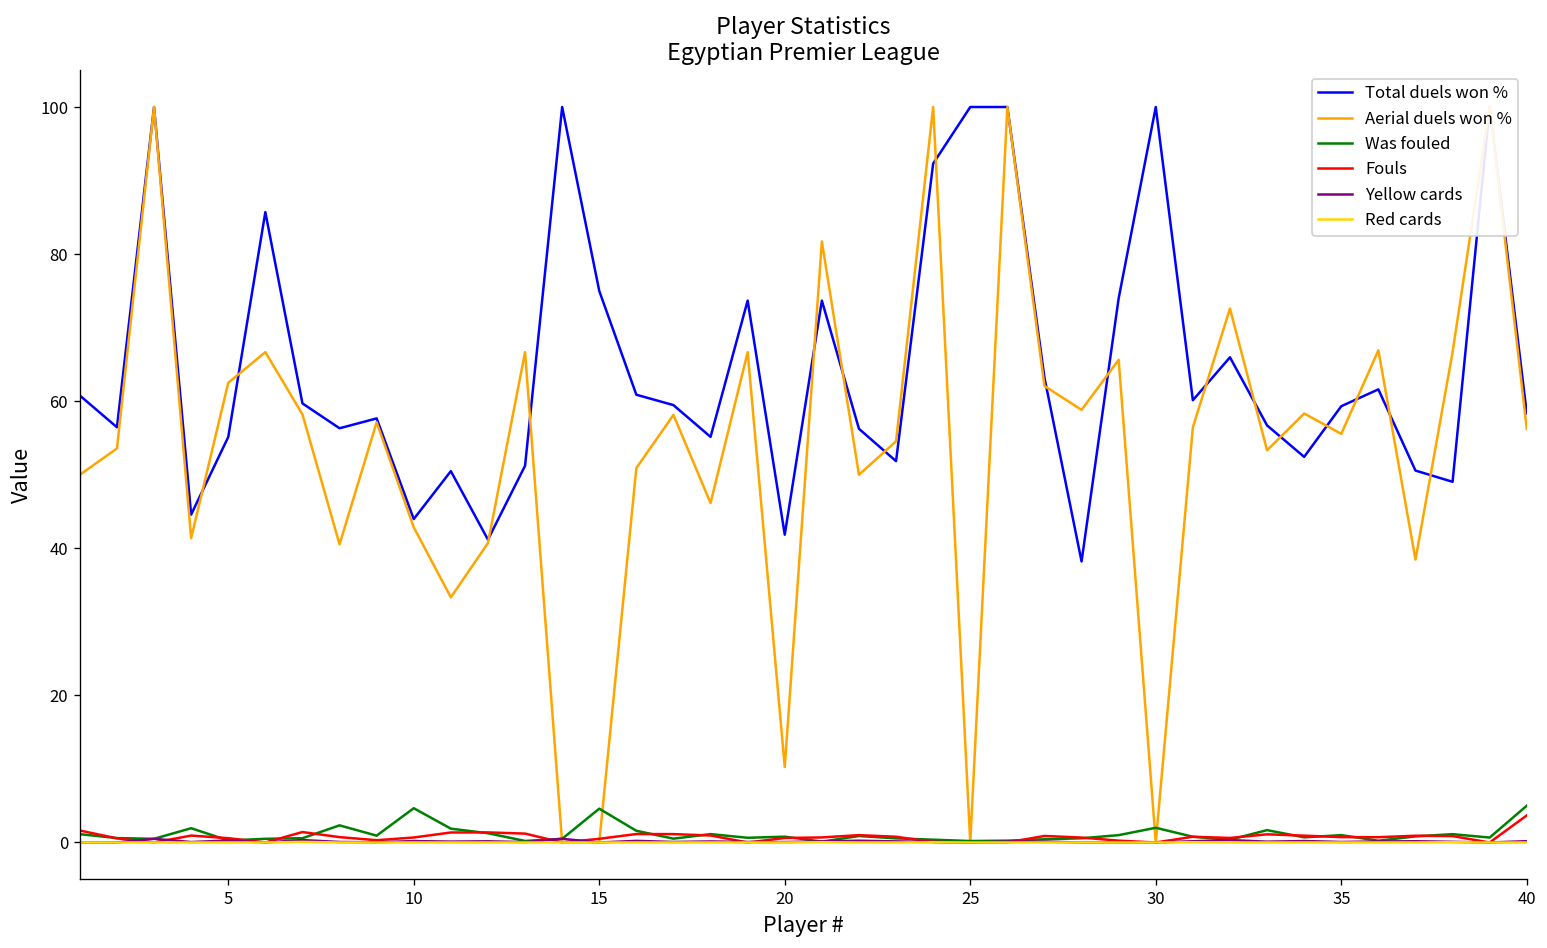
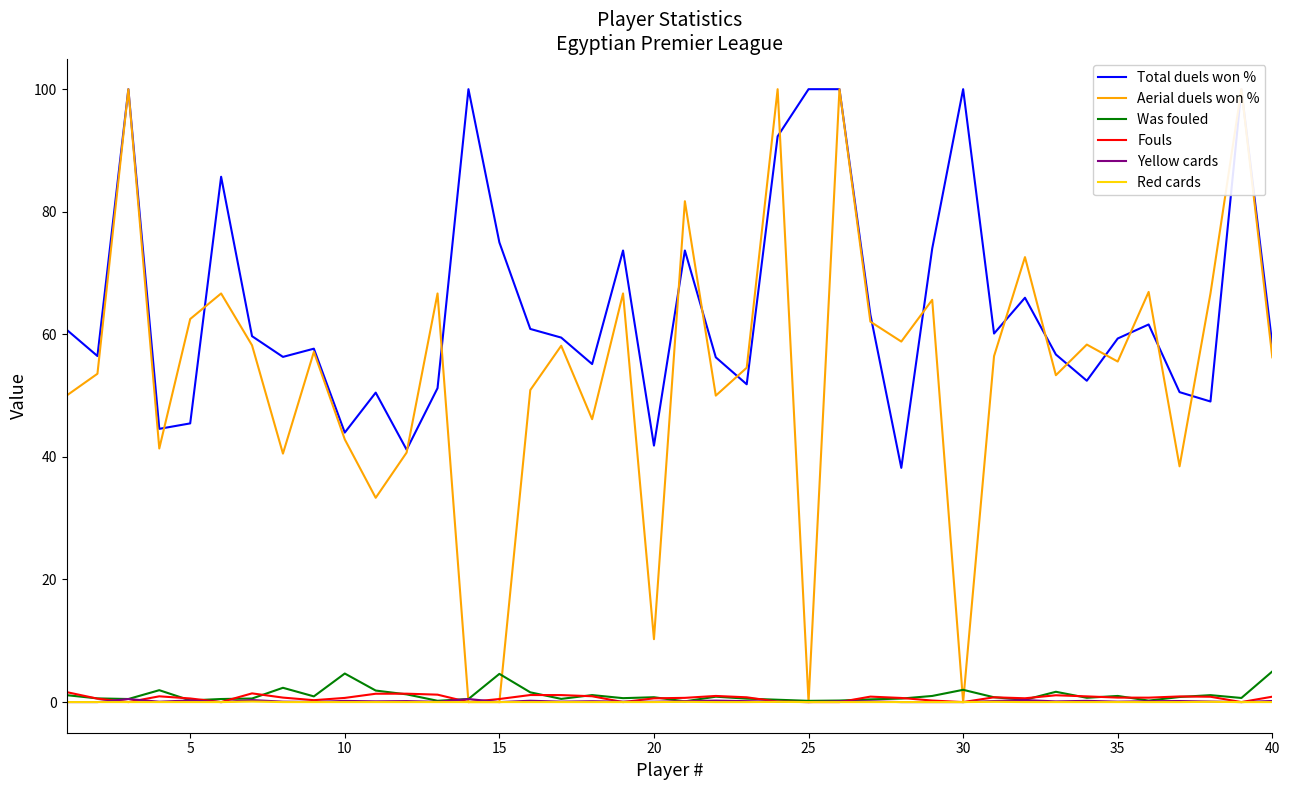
  {
    "Total duels won %": {
-     "5": 55,
+     "5": 45,
      "10": 44,
      "15": 75,
      "20": 42,
      "25": 100,
      "30": 100,
      "35": 59,
      "40": 58
    },
    "Was fouled": {
      "10": 5,
      "15": 5,
      "30": 2,
      "40": 5
    },
    "Fouls": {
      "10": 1,
      "15": 1,
-     "40": 4
+     "40": 1
    }
  }
